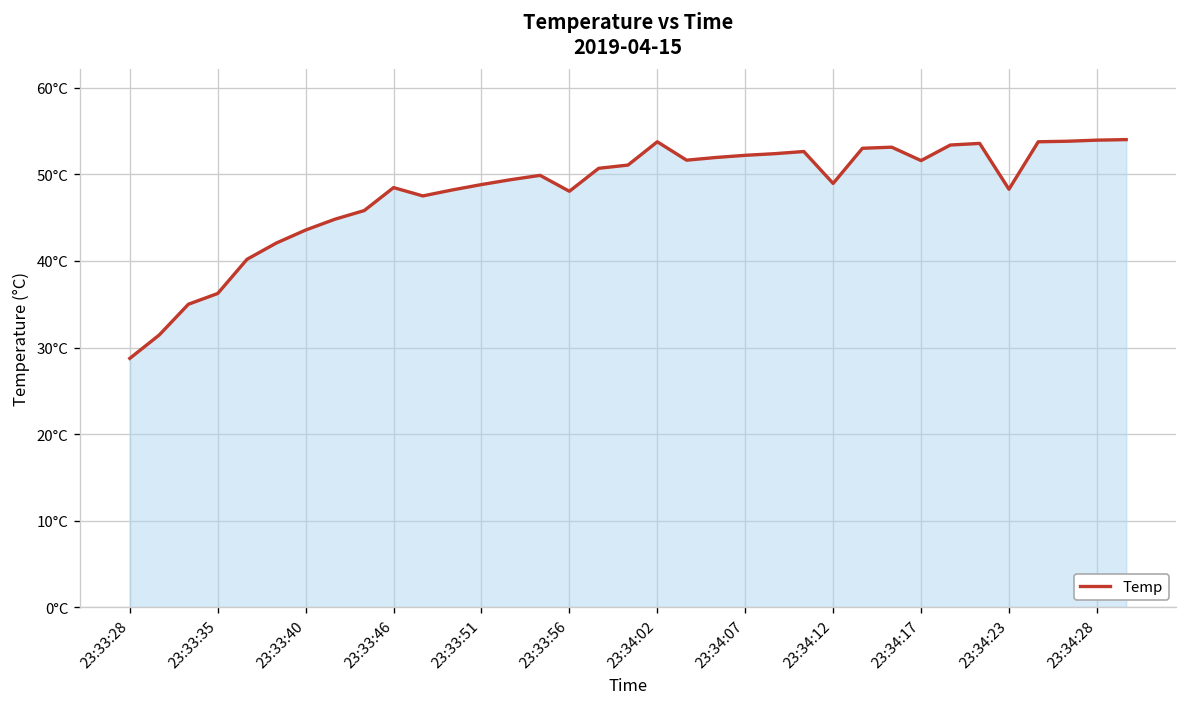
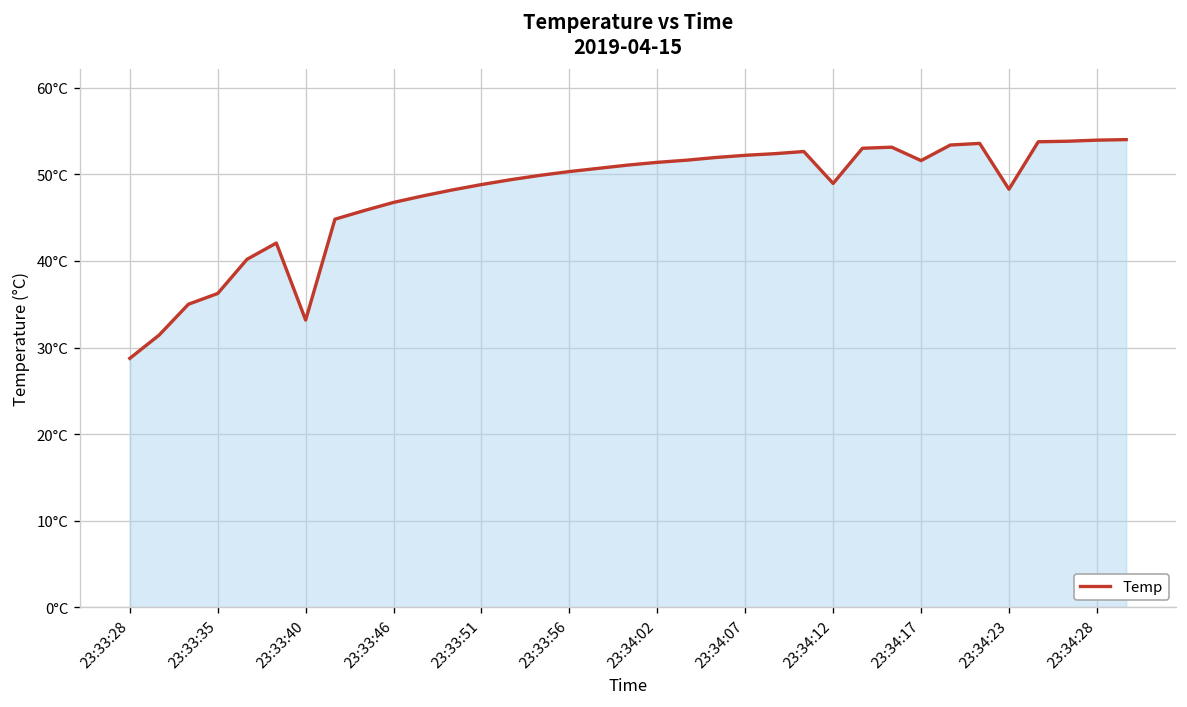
  {
    "23:33:28": "29°C",
    "23:33:35": "36°C",
-   "23:33:40": "44°C",
-   "23:33:46": "48°C",
+   "23:33:40": "33°C",
+   "23:33:46": "47°C",
    "23:33:51": "49°C",
-   "23:33:56": "48°C",
-   "23:34:02": "54°C",
+   "23:33:56": "50°C",
+   "23:34:02": "51°C",
    "23:34:07": "52°C",
    "23:34:12": "49°C",
    "23:34:17": "52°C",
    "23:34:23": "48°C",
    "23:34:28": "54°C"
  }
